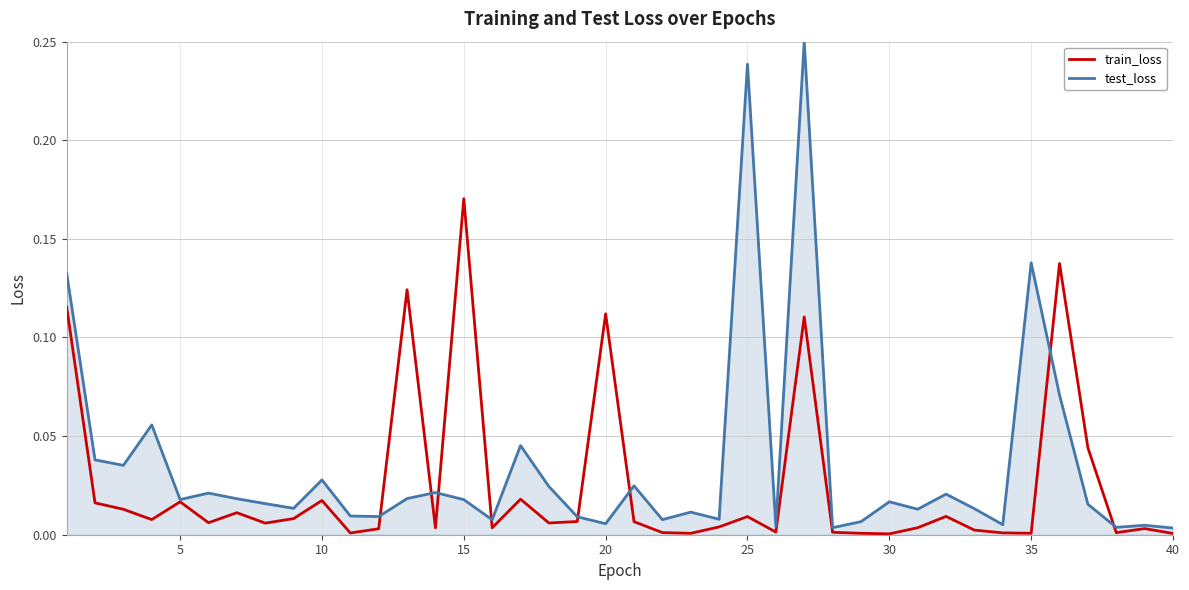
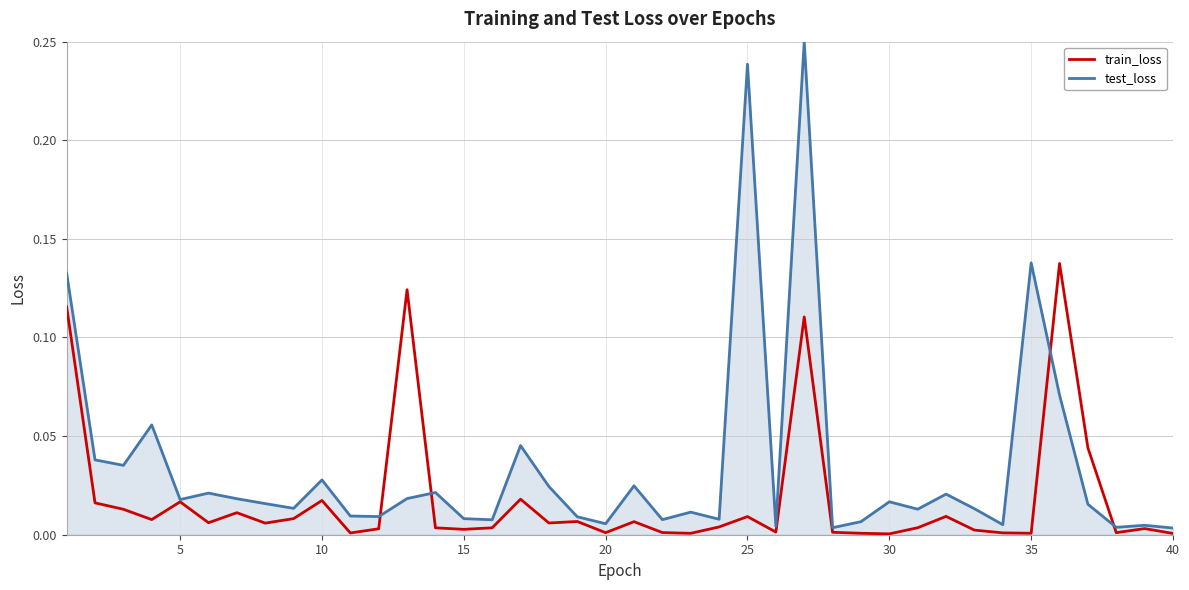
  {
    "train_loss": {
      "10": 0.017,
-     "15": 0.170,
-     "20": 0.112,
+     "15": 0.003,
+     "20": 0.001,
      "25": 0.009,
      "30": 0.000,
      "35": 0.001,
      "40": 0.001
    },
    "test_loss": {
      "10": 0.028,
-     "15": 0.018,
+     "15": 0.008,
      "20": 0.006,
      "25": 0.239,
      "30": 0.017,
      "35": 0.138,
      "40": 0.003
    }
  }
